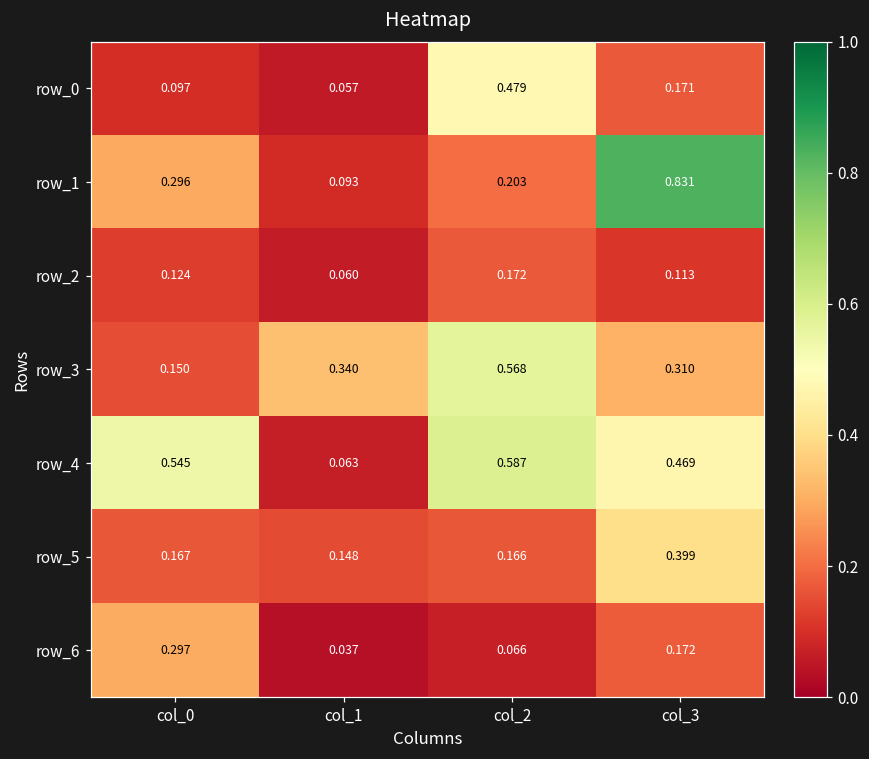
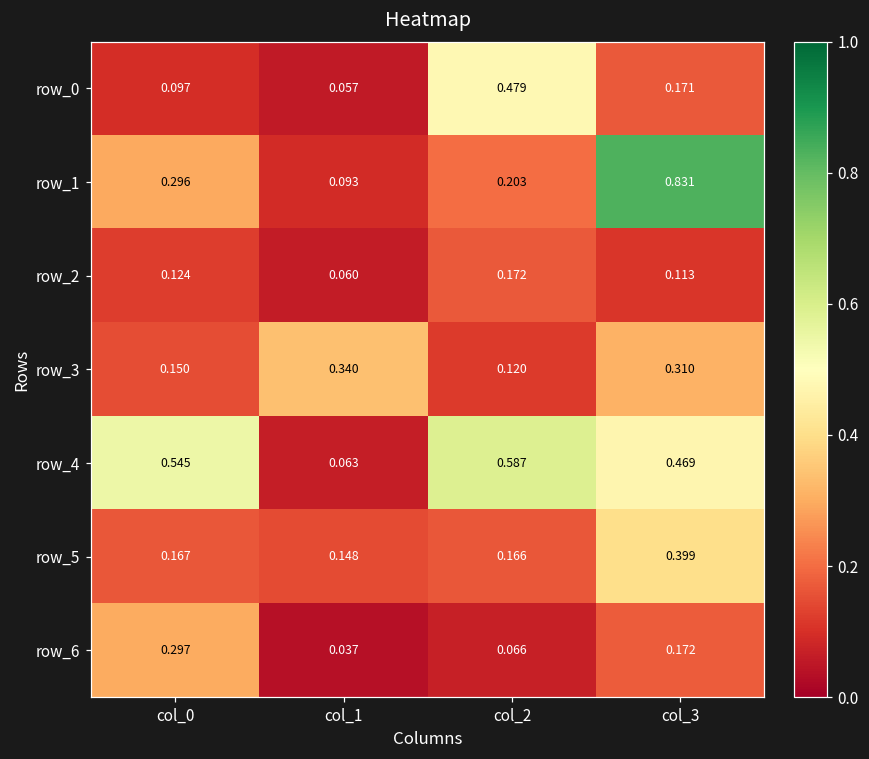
  {
    "row_0": {
      "col_0": 0.097,
      "col_1": 0.057,
      "col_2": 0.479,
      "col_3": 0.171
    },
    "row_1": {
      "col_0": 0.296,
      "col_1": 0.093,
      "col_2": 0.203,
      "col_3": 0.831
    },
    "row_2": {
      "col_0": 0.124,
      "col_1": 0.060,
      "col_2": 0.172,
      "col_3": 0.113
    },
    "row_3": {
      "col_0": 0.150,
      "col_1": 0.340,
-     "col_2": 0.568,
+     "col_2": 0.120,
      "col_3": 0.310
    },
    "row_4": {
      "col_0": 0.545,
      "col_1": 0.063,
      "col_2": 0.587,
      "col_3": 0.469
    },
    "row_5": {
      "col_0": 0.167,
      "col_1": 0.148,
      "col_2": 0.166,
      "col_3": 0.399
    },
    "row_6": {
      "col_0": 0.297,
      "col_1": 0.037,
      "col_2": 0.066,
      "col_3": 0.172
    }
  }
